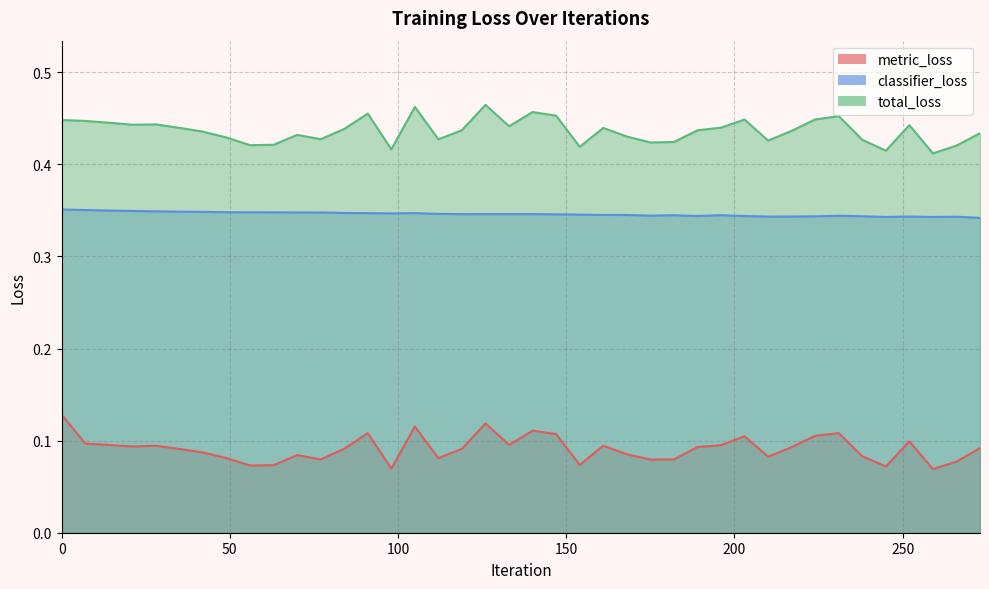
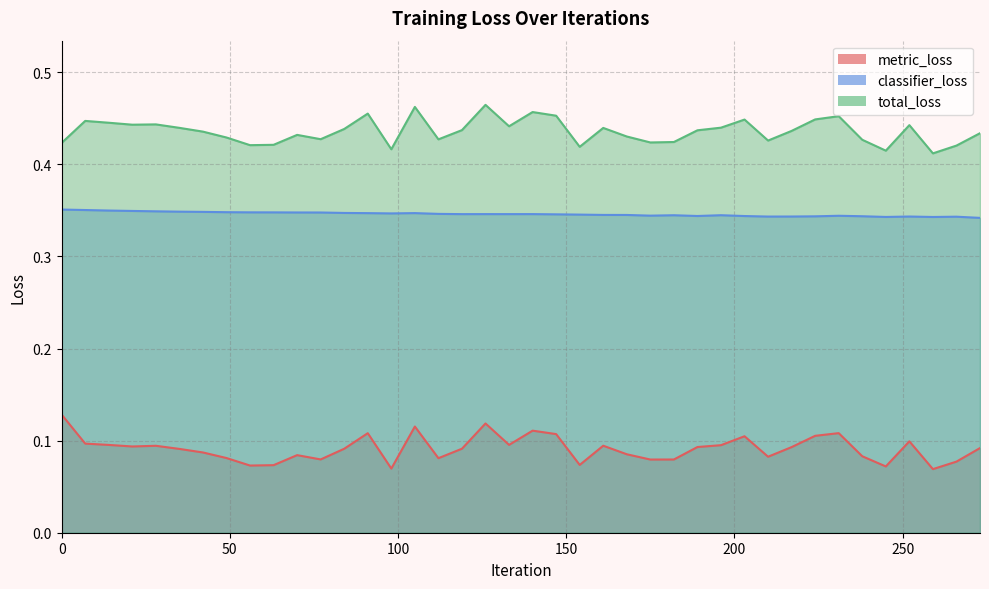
  {
    "metric_loss": {
      "0": 0.13
    },
    "classifier_loss": {
      "0": 0.35
    },
    "total_loss": {
-     "0": 0.45
+     "0": 0.42
    }
  }
